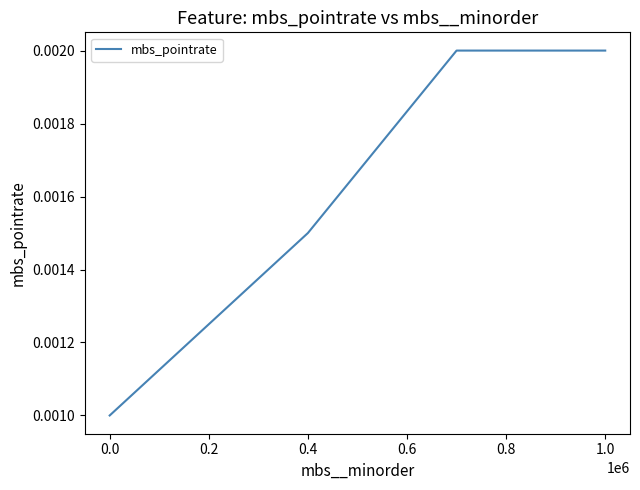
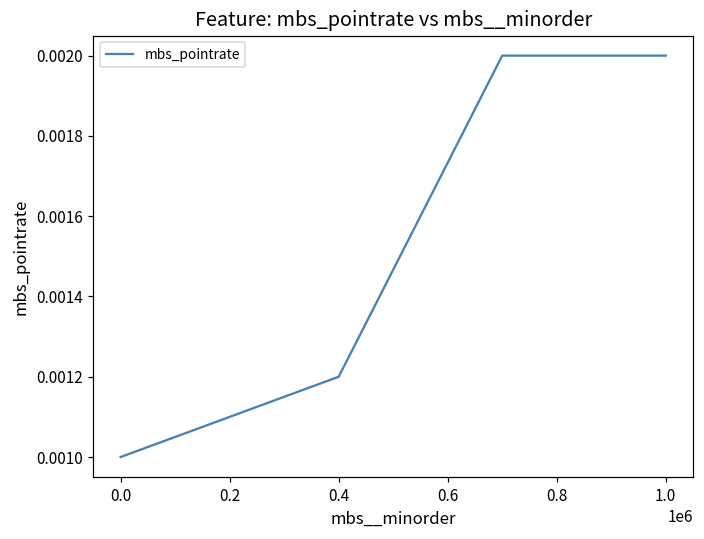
  {
    "0.0": 0.0010,
-   "0.4": 0.0015,
+   "0.4": 0.0012,
    "1.0": 0.0020
  }
